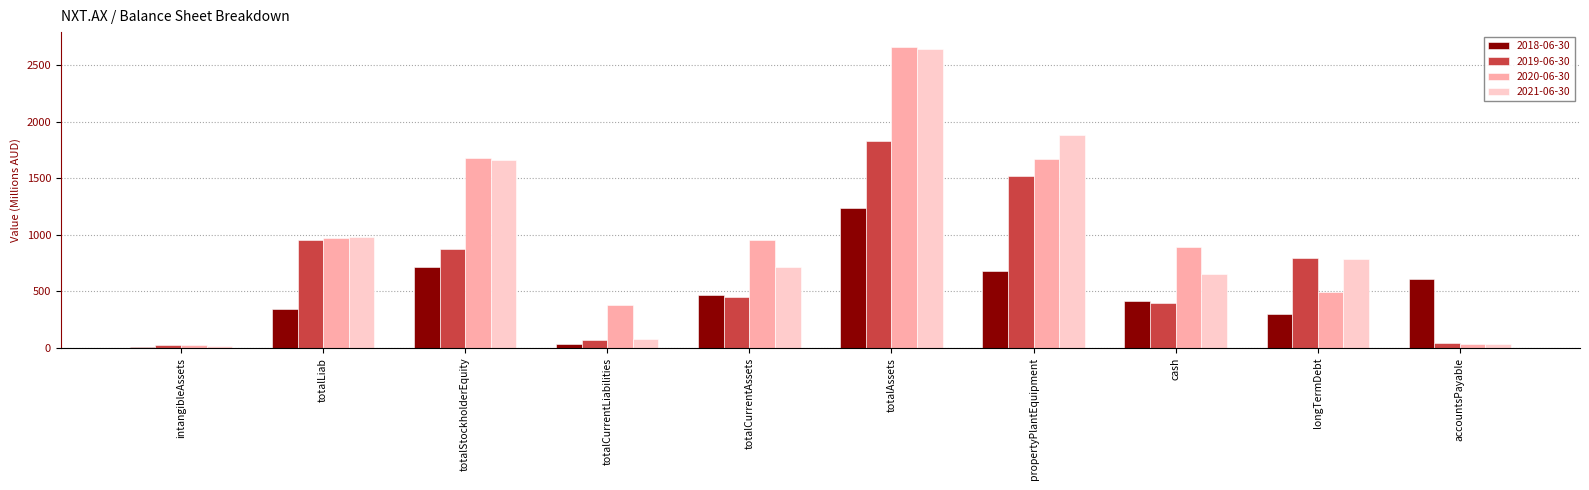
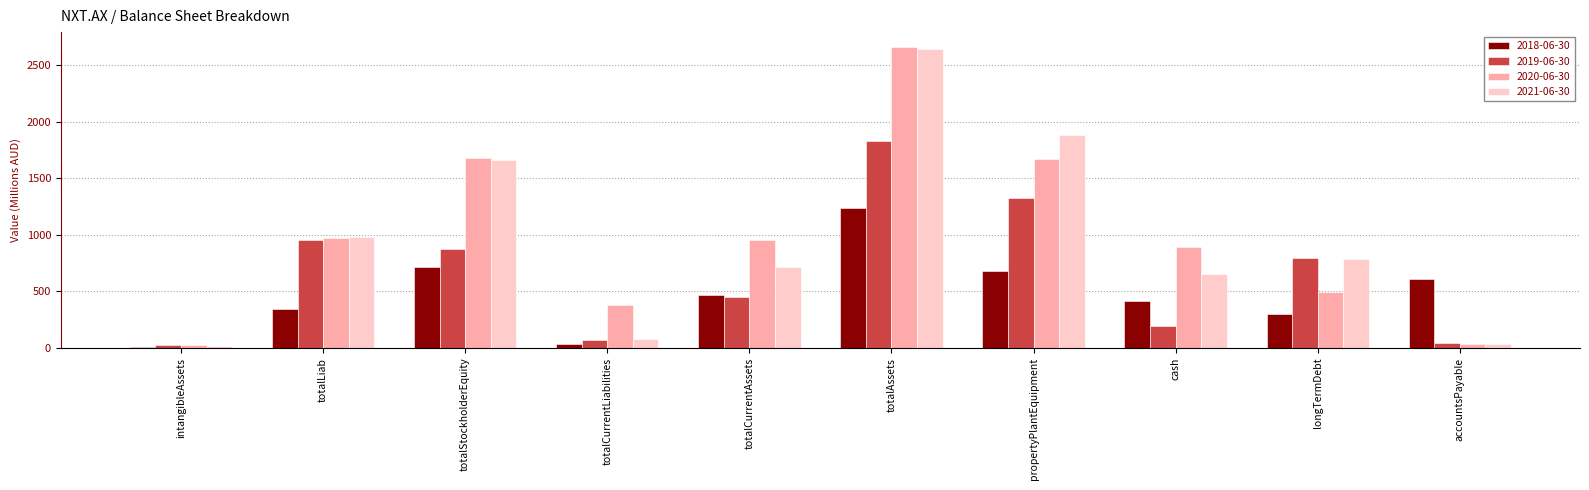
  {
    "2018-06-30": {
      "totalLiab": 340,
      "totalStockholderEquity": 710,
      "totalCurrentLiabilities": 40,
      "totalCurrentAssets": 460,
      "totalAssets": 1240,
      "propertyPlantEquipment": 680,
      "cash": 420,
      "longTermDebt": 300,
      "accountsPayable": 610
    },
    "2019-06-30": {
      "intangibleAssets": 20,
      "totalLiab": 950,
      "totalStockholderEquity": 880,
      "totalCurrentLiabilities": 70,
      "totalCurrentAssets": 450,
      "totalAssets": 1830,
-     "propertyPlantEquipment": 1520,
-     "cash": 400,
+     "propertyPlantEquipment": 1330,
+     "cash": 200,
      "longTermDebt": 790,
      "accountsPayable": 40
    }
  }
